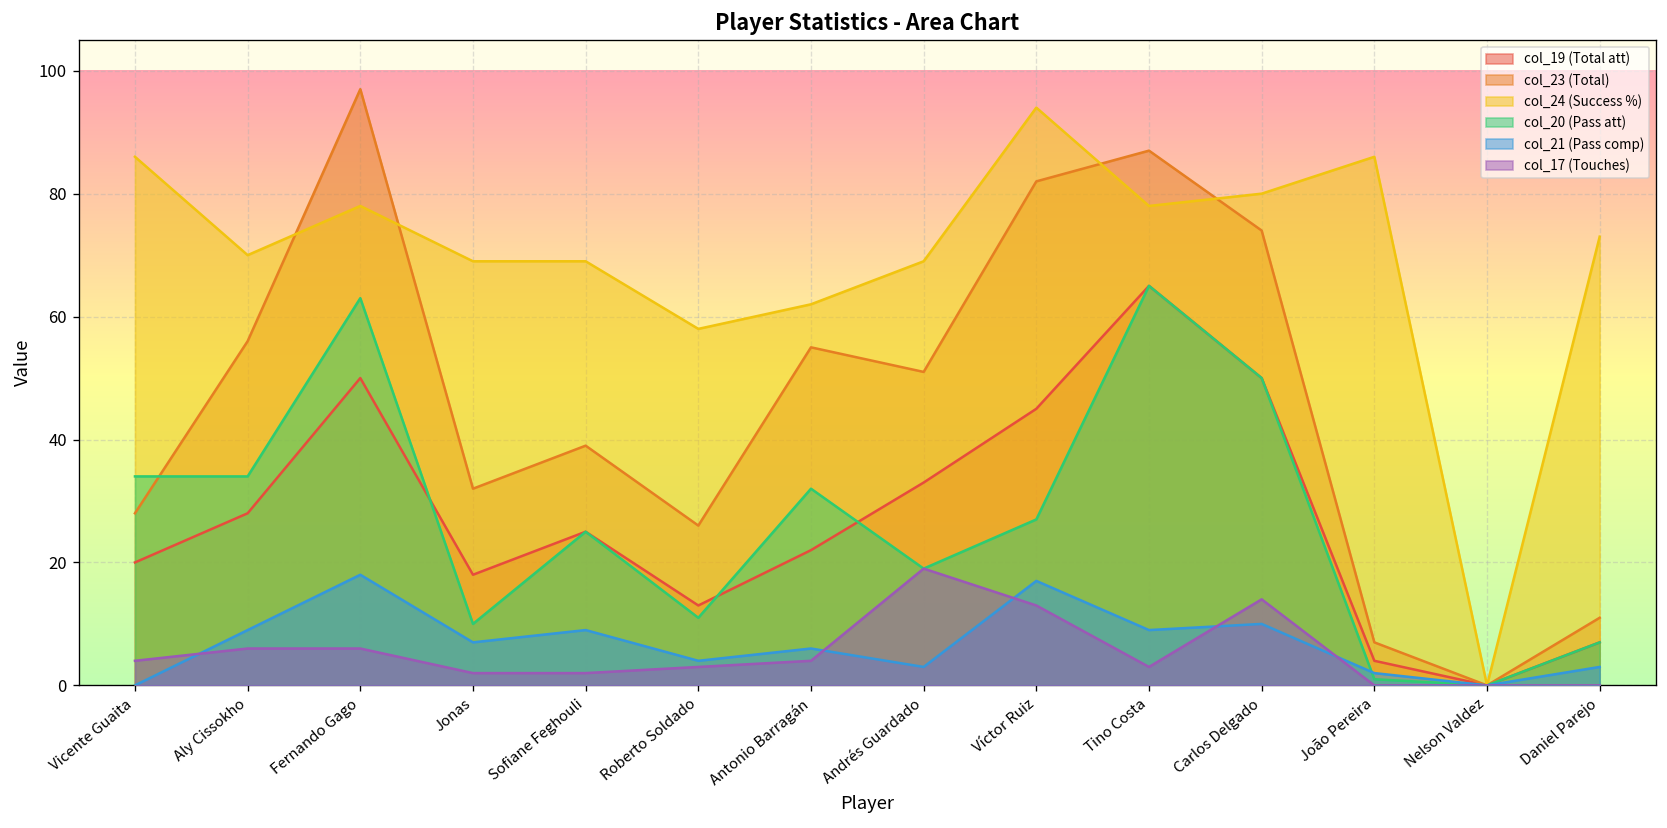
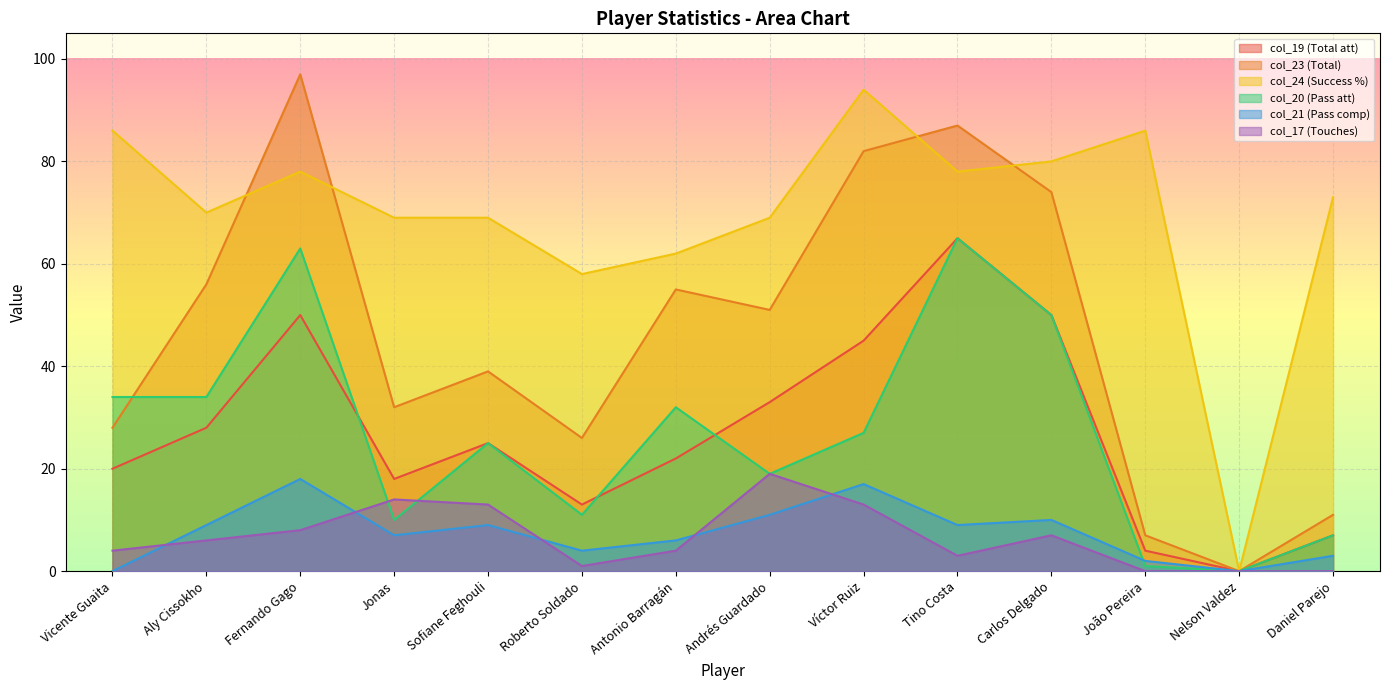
  {
    "col_20 (Pass att)": {
      "Vicente Guaita": 34,
      "Aly Cissokho": 34,
      "Fernando Gago": 63,
      "Jonas": 10,
      "Roberto Soldado": 11,
      "Antonio Barragán": 32,
      "Víctor Ruiz": 27,
      "João Pereira": 1
    },
    "col_21 (Pass comp)": {
      "Vicente Guaita": 0,
      "Aly Cissokho": 9,
      "Fernando Gago": 18,
      "Jonas": 7,
      "Sofiane Feghouli": 9,
      "Roberto Soldado": 4,
      "Antonio Barragán": 6,
-     "Andrés Guardado": 3,
+     "Andrés Guardado": 11,
      "Víctor Ruiz": 17,
      "Tino Costa": 9,
      "Carlos Delgado": 10,
      "João Pereira": 2,
      "Daniel Parejo": 3
    },
    "col_17 (Touches)": {
      "Vicente Guaita": 4,
      "Aly Cissokho": 6,
-     "Fernando Gago": 6,
-     "Jonas": 2,
-     "Sofiane Feghouli": 2,
-     "Roberto Soldado": 3,
+     "Fernando Gago": 8,
+     "Jonas": 14,
+     "Sofiane Feghouli": 13,
+     "Roberto Soldado": 1,
      "Antonio Barragán": 4,
      "Víctor Ruiz": 13,
      "Tino Costa": 3,
-     "Carlos Delgado": 14,
+     "Carlos Delgado": 7,
      "João Pereira": 0,
      "Daniel Parejo": 0
    }
  }
